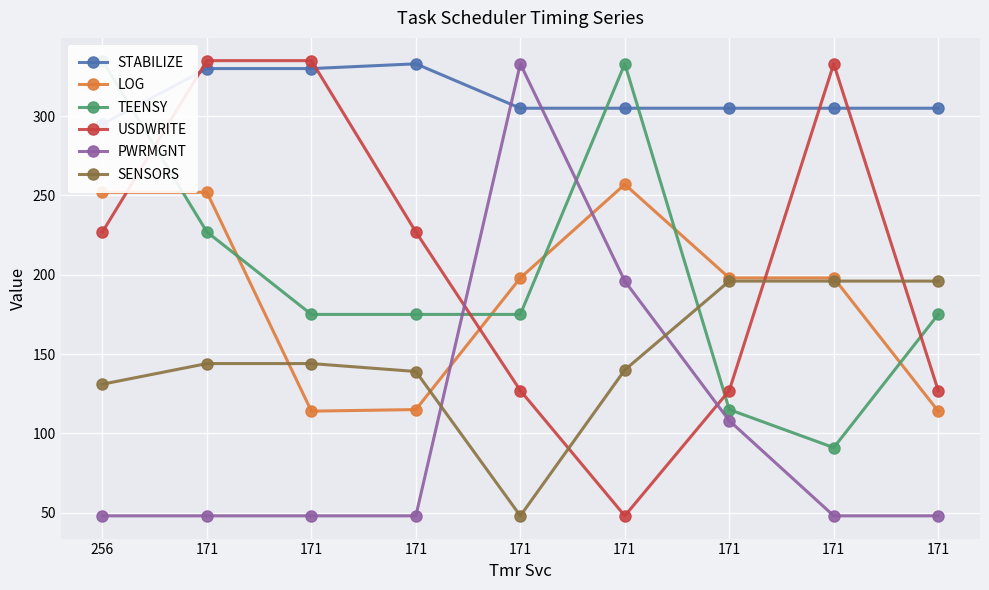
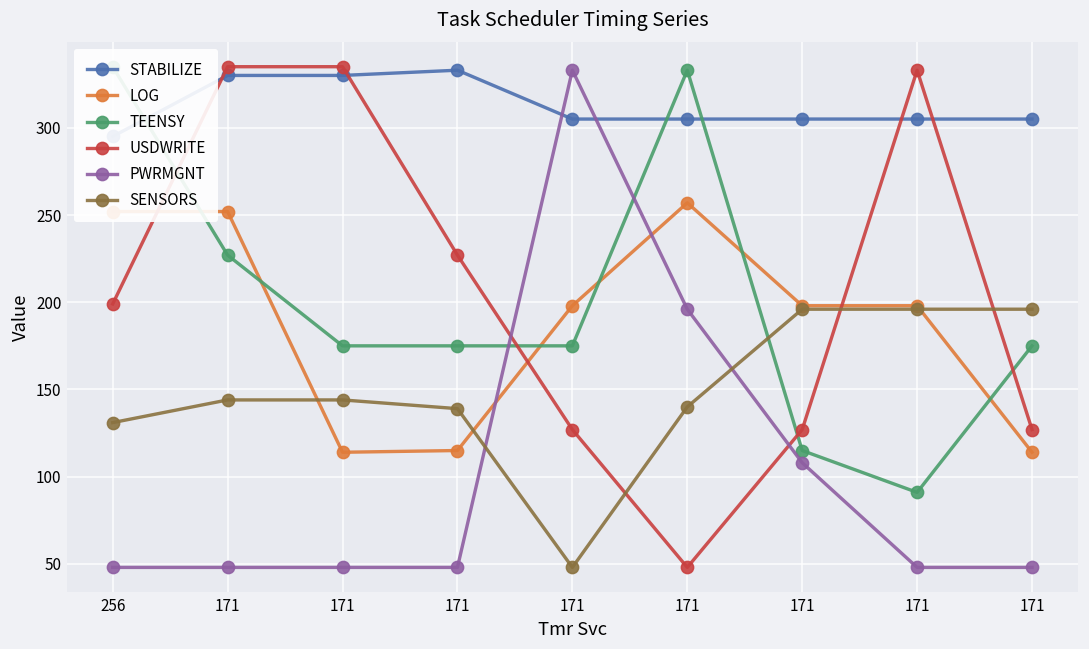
  {
    "USDWRITE": {
-     "256": 227
+     "256": 199
    },
    "PWRMGNT": {
      "256": 48
    },
    "SENSORS": {
      "256": 131
    }
  }
